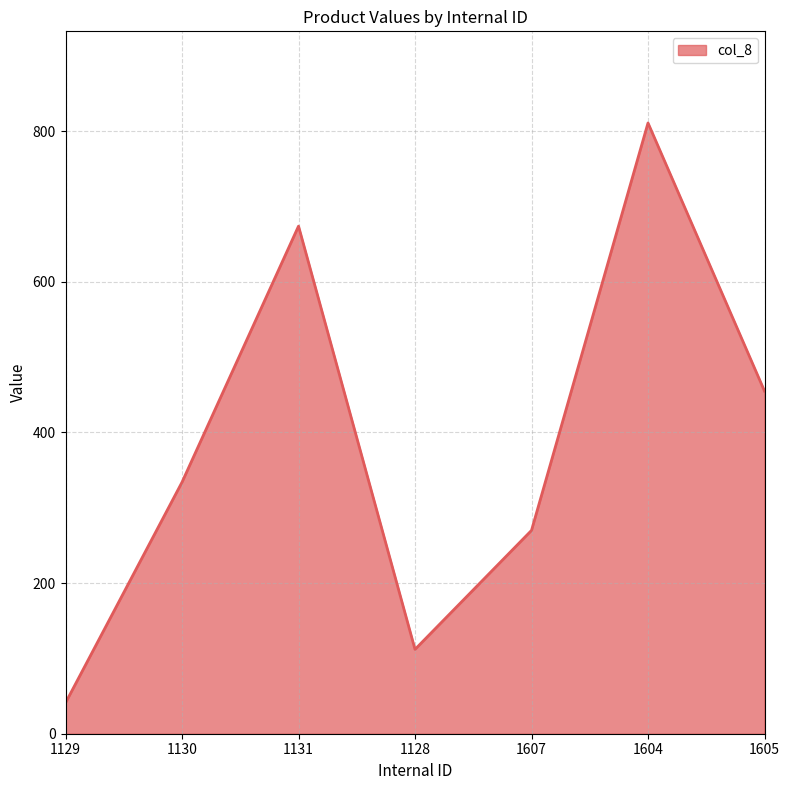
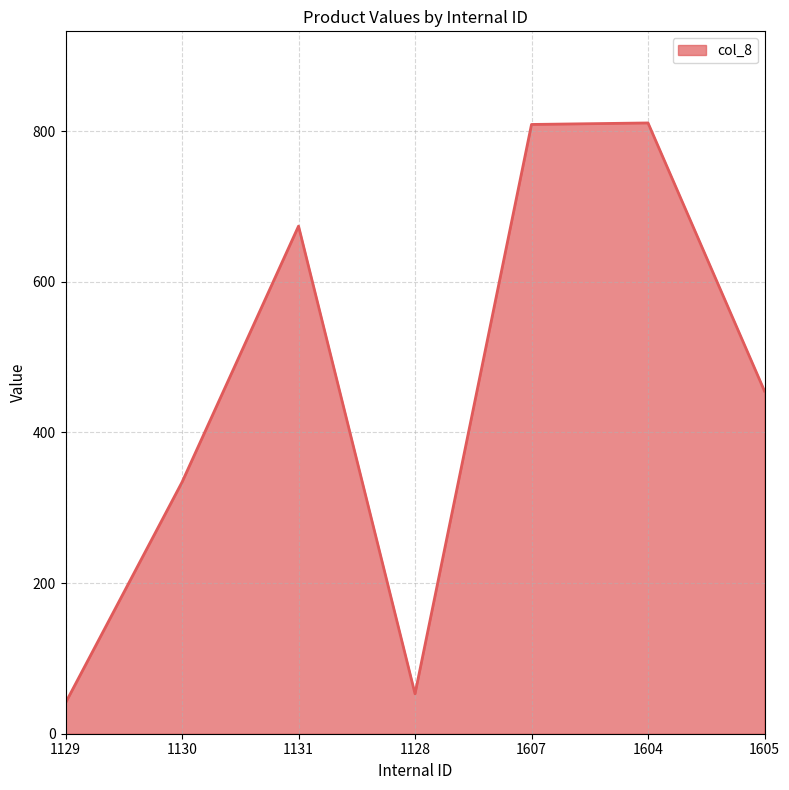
  {
    "1129": 40,
    "1130": 330,
    "1131": 670,
-   "1128": 110,
-   "1607": 270,
+   "1128": 50,
+   "1607": 810,
    "1604": 810,
    "1605": 460
  }
